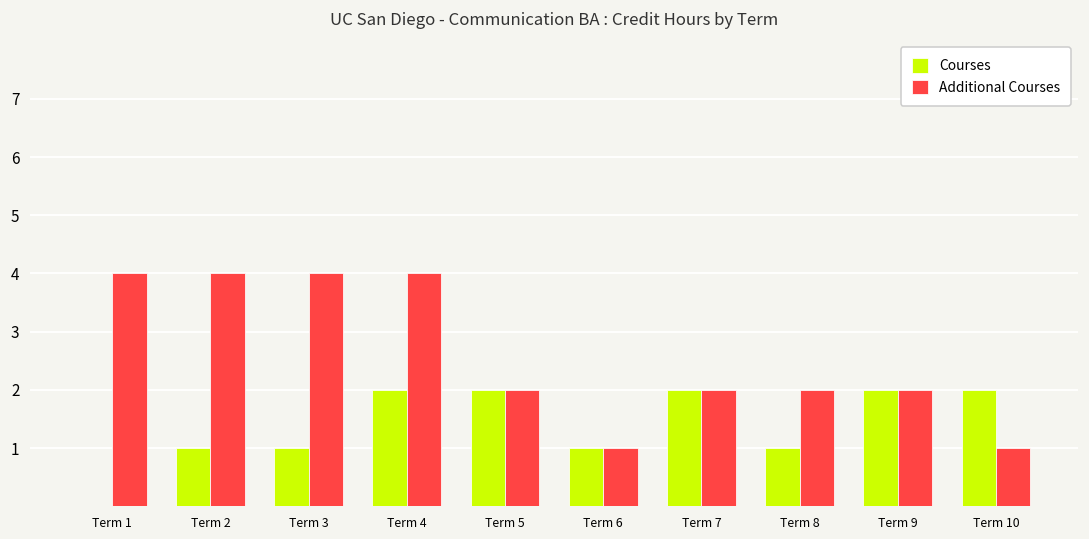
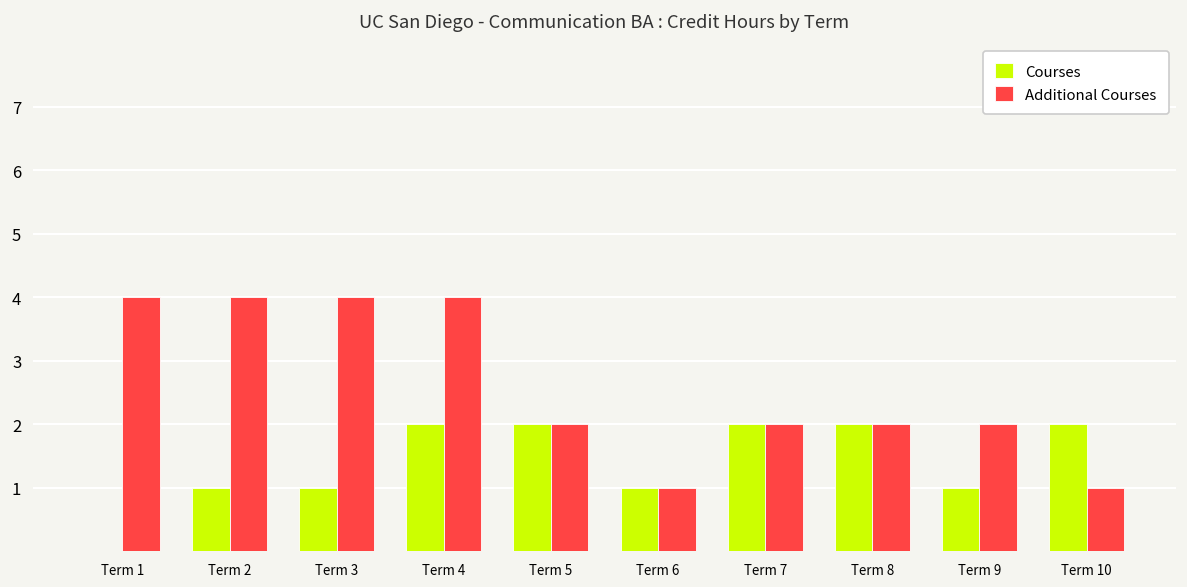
  {
    "Courses": {
      "Term 1": 0,
      "Term 2": 1,
      "Term 3": 1,
      "Term 4": 2,
      "Term 5": 2,
      "Term 6": 1,
      "Term 7": 2,
-     "Term 8": 1,
-     "Term 9": 2,
+     "Term 8": 2,
+     "Term 9": 1,
      "Term 10": 2
    },
    "Additional Courses": {
      "Term 1": 4,
      "Term 2": 4,
      "Term 3": 4,
      "Term 4": 4,
      "Term 5": 2,
      "Term 6": 1,
      "Term 7": 2,
      "Term 8": 2,
      "Term 9": 2,
      "Term 10": 1
    }
  }
